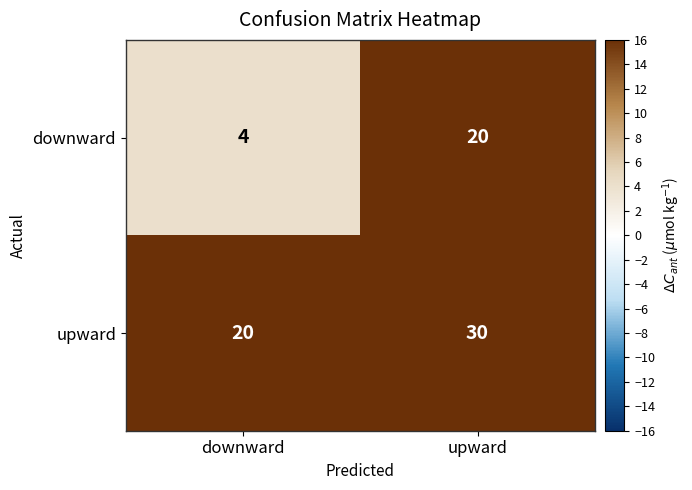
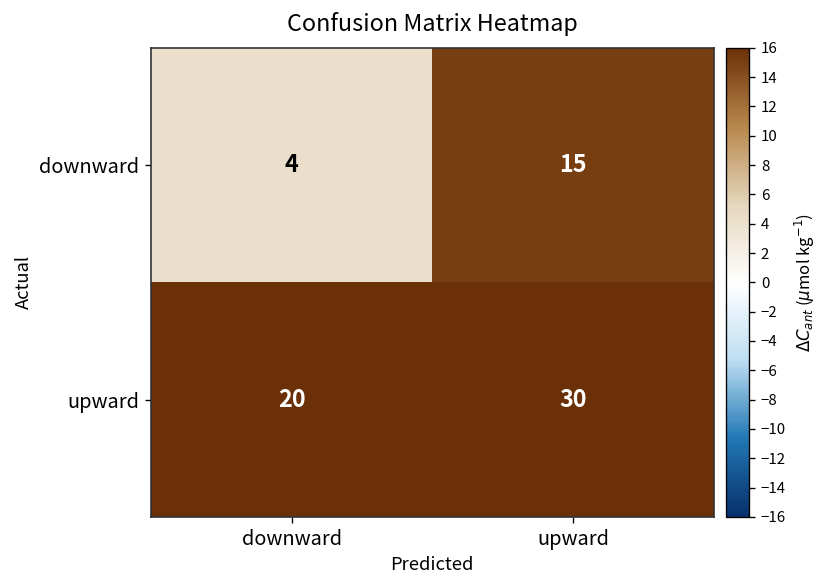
  {
    "downward": {
      "downward": 4,
-     "upward": 20
+     "upward": 15
    },
    "upward": {
      "downward": 20,
      "upward": 30
    }
  }
